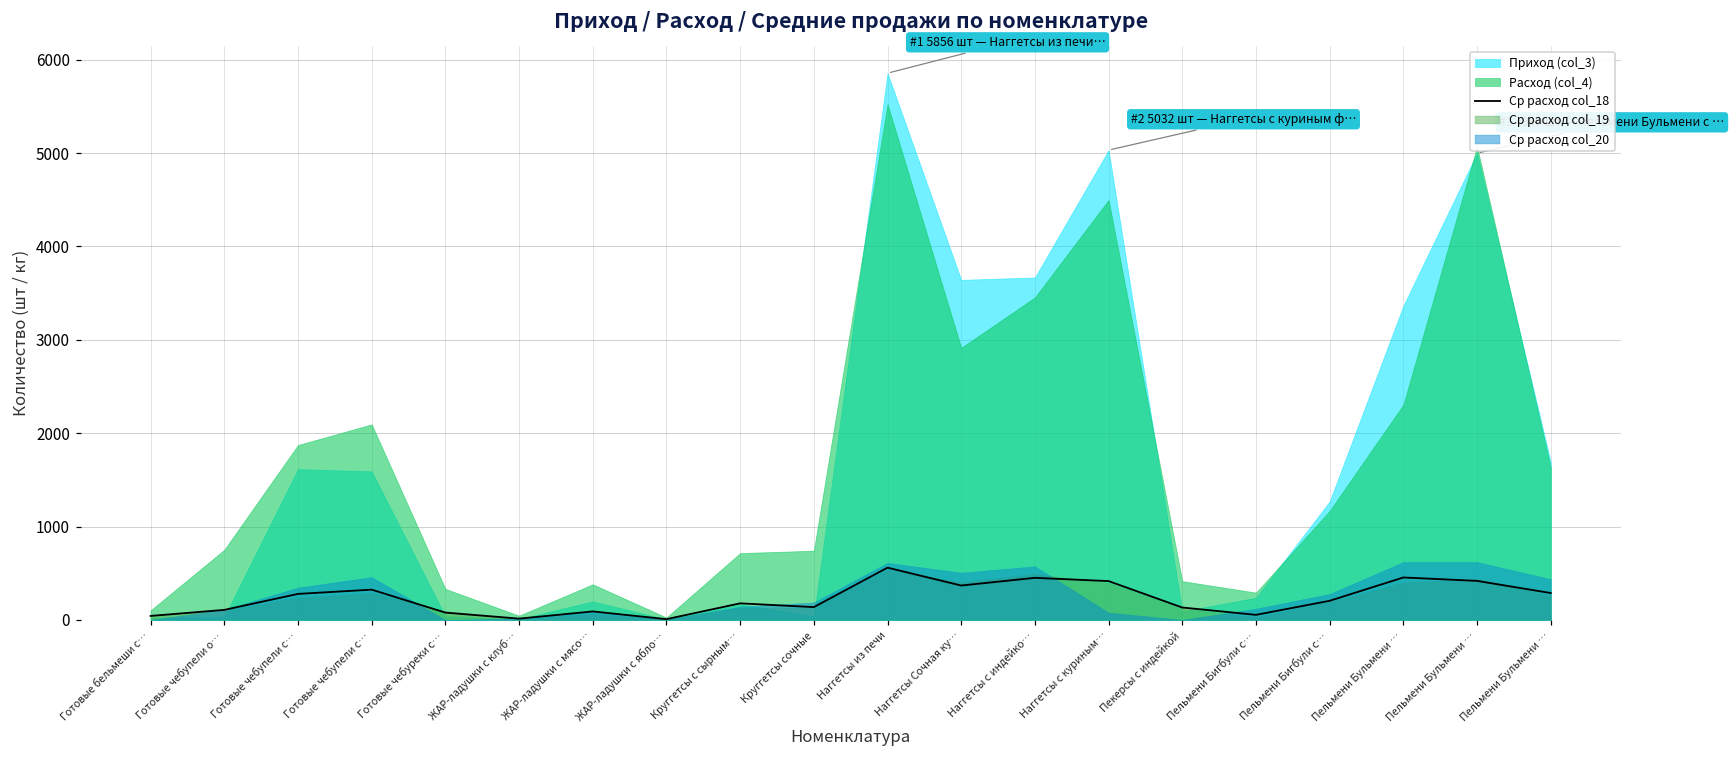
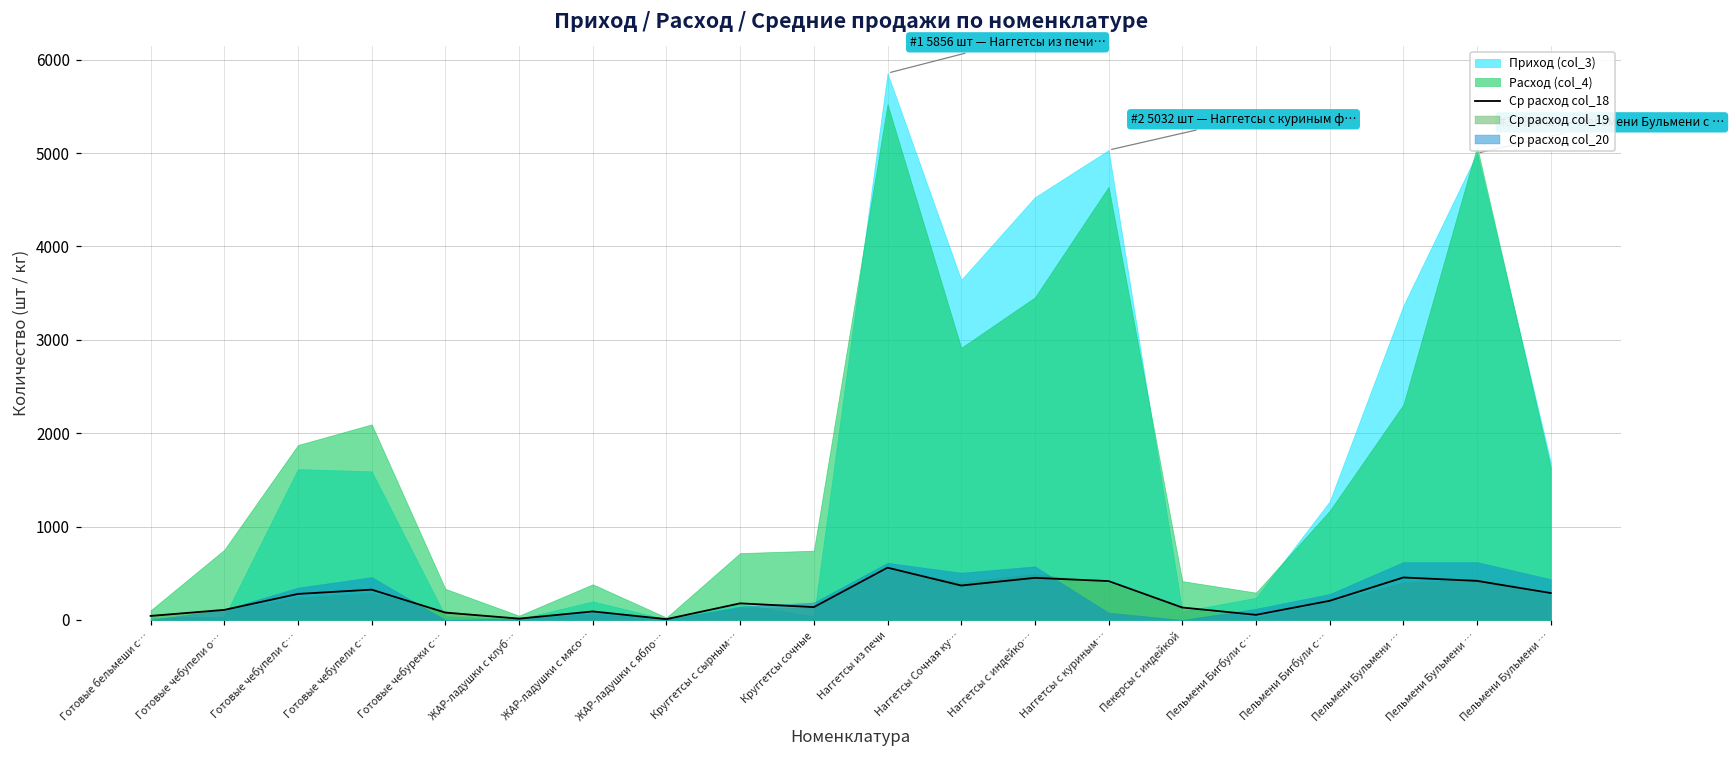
  {
    "Приход (col_3)": {
      "Готовые чебупели о…": 0,
      "Готовые чебуреки с…": 0,
      "ЖАР-ладушки с мясо…": 200,
      "Круггетсы сочные": 0,
      "Наггетсы Сочная ку…": 3600,
-     "Наггетсы с индейко…": 3700,
+     "Наггетсы с индейко…": 4500,
      "Пекерсы с индейкой": 100
    },
    "Ср расход col_18": {
      "Наггетсы Сочная ку…": 400,
      "Наггетсы с индейко…": 500
    },
    "Расход (col_4)": {
      "Готовые бельмеши с…": 100,
      "Готовые чебупели о…": 800,
      "Готовые чебуреки с…": 300,
      "ЖАР-ладушки с мясо…": 400,
      "Круггетсы с сырным…": 700,
      "Круггетсы сочные": 700,
      "Наггетсы из печи": 5500,
      "Наггетсы Сочная ку…": 2900,
      "Наггетсы с индейко…": 3500,
-     "Наггетсы с куриным…": 4500,
+     "Наггетсы с куриным…": 4600,
      "Пекерсы с индейкой": 400
    },
    "Ср расход col_19": {
      "Наггетсы Сочная ку…": 400,
      "Наггетсы с индейко…": 500
    },
    "Ср расход col_20": {
      "Готовые чебуреки с…": 0,
      "Круггетсы сочные": 200,
      "Наггетсы из печи": 600,
      "Наггетсы Сочная ку…": 500,
      "Наггетсы с индейко…": 600,
      "Наггетсы с куриным…": 100,
      "Пекерсы с индейкой": 0
    }
  }
